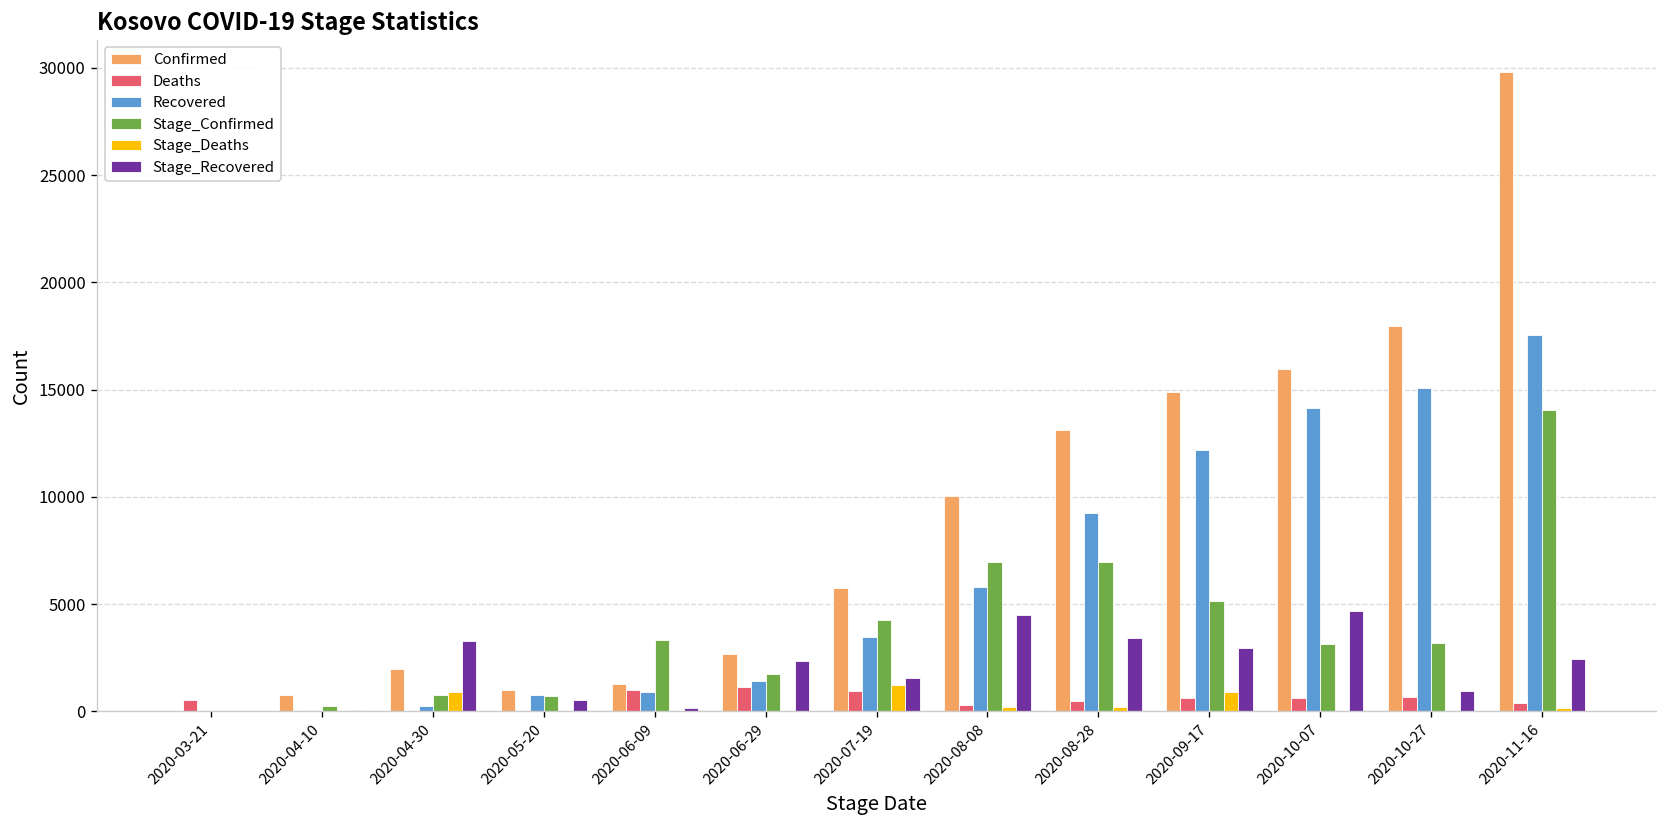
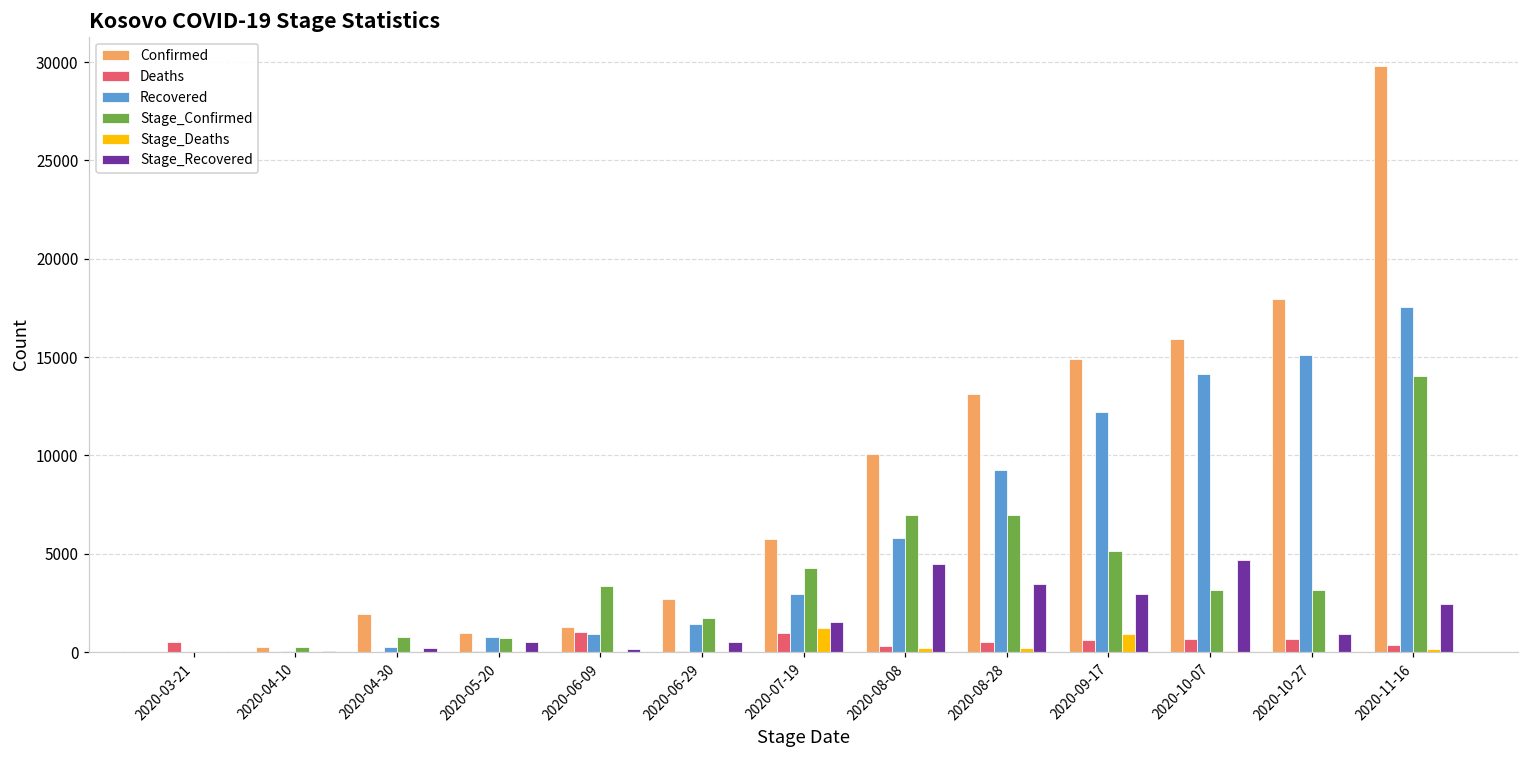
  {
    "Confirmed": {
-     "2020-04-10": 800,
+     "2020-04-10": 300,
      "2020-04-30": 2000,
      "2020-05-20": 1000,
      "2020-06-09": 1300,
      "2020-06-29": 2700,
      "2020-07-19": 5700,
      "2020-08-08": 10100,
      "2020-08-28": 13100,
      "2020-09-17": 14900,
      "2020-10-07": 15900,
      "2020-10-27": 17900,
      "2020-11-16": 29800
    },
    "Deaths": {
      "2020-03-21": 500,
      "2020-06-09": 1000,
-     "2020-06-29": 1100,
+     "2020-06-29": 0,
      "2020-07-19": 1000,
      "2020-08-08": 300,
      "2020-08-28": 500,
      "2020-09-17": 600,
      "2020-10-07": 600,
      "2020-10-27": 700,
      "2020-11-16": 400
    },
    "Recovered": {
      "2020-03-21": 0,
      "2020-04-30": 200,
      "2020-05-20": 800,
      "2020-06-09": 900,
      "2020-06-29": 1400,
-     "2020-07-19": 3500,
+     "2020-07-19": 3000,
      "2020-08-08": 5800,
      "2020-08-28": 9200,
      "2020-09-17": 12200,
      "2020-10-07": 14100,
      "2020-10-27": 15100,
      "2020-11-16": 17500
    },
    "Stage_Confirmed": {
      "2020-04-10": 300,
      "2020-04-30": 700,
      "2020-05-20": 700,
      "2020-06-09": 3300,
      "2020-06-29": 1700,
      "2020-07-19": 4300,
      "2020-08-08": 7000,
      "2020-08-28": 7000,
      "2020-09-17": 5100,
      "2020-10-07": 3100,
      "2020-10-27": 3200,
      "2020-11-16": 14100
    },
    "Stage_Deaths": {
      "2020-03-21": 0,
-     "2020-04-30": 900,
+     "2020-04-30": 0,
      "2020-07-19": 1200,
      "2020-08-08": 200,
      "2020-08-28": 200,
      "2020-09-17": 900,
      "2020-11-16": 200
    },
    "Stage_Recovered": {
      "2020-03-21": 0,
-     "2020-04-30": 3300,
+     "2020-04-30": 200,
      "2020-05-20": 500,
      "2020-06-09": 100,
-     "2020-06-29": 2300,
+     "2020-06-29": 500,
      "2020-07-19": 1500,
      "2020-08-08": 4500,
      "2020-08-28": 3400,
      "2020-09-17": 2900,
      "2020-10-07": 4700,
      "2020-10-27": 900,
      "2020-11-16": 2500
    }
  }
